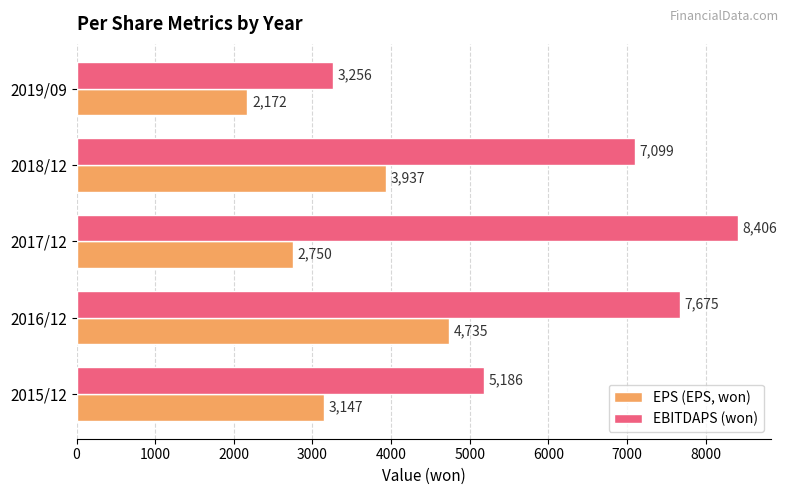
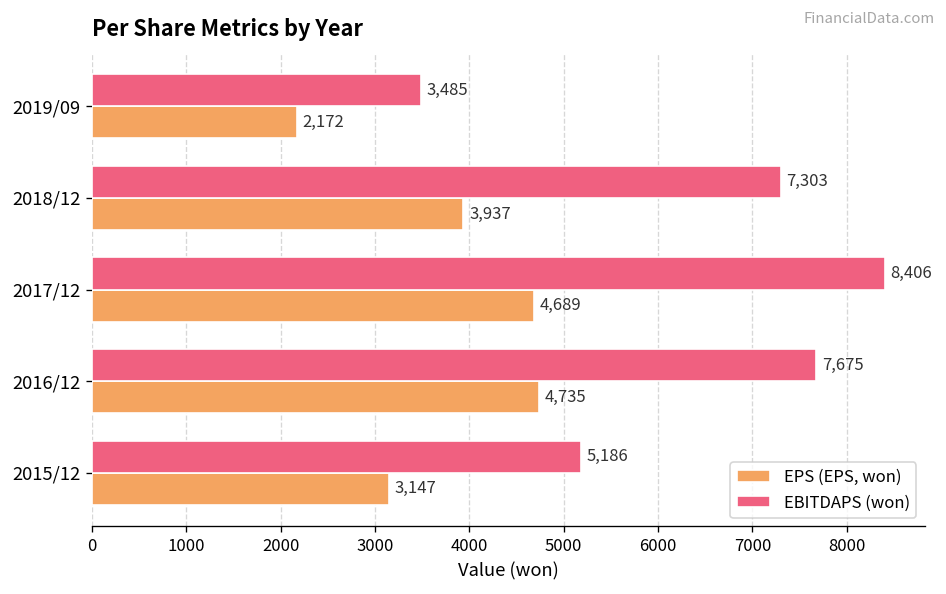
  {
    "EPS (EPS, won)": {
      "2019/09": "2,172",
      "2018/12": "3,937",
-     "2017/12": "2,750",
+     "2017/12": "4,689",
      "2016/12": "4,735",
      "2015/12": "3,147"
    },
    "EBITDAPS (won)": {
-     "2019/09": "3,256",
-     "2018/12": "7,099",
+     "2019/09": "3,485",
+     "2018/12": "7,303",
      "2017/12": "8,406",
      "2016/12": "7,675",
      "2015/12": "5,186"
    }
  }
